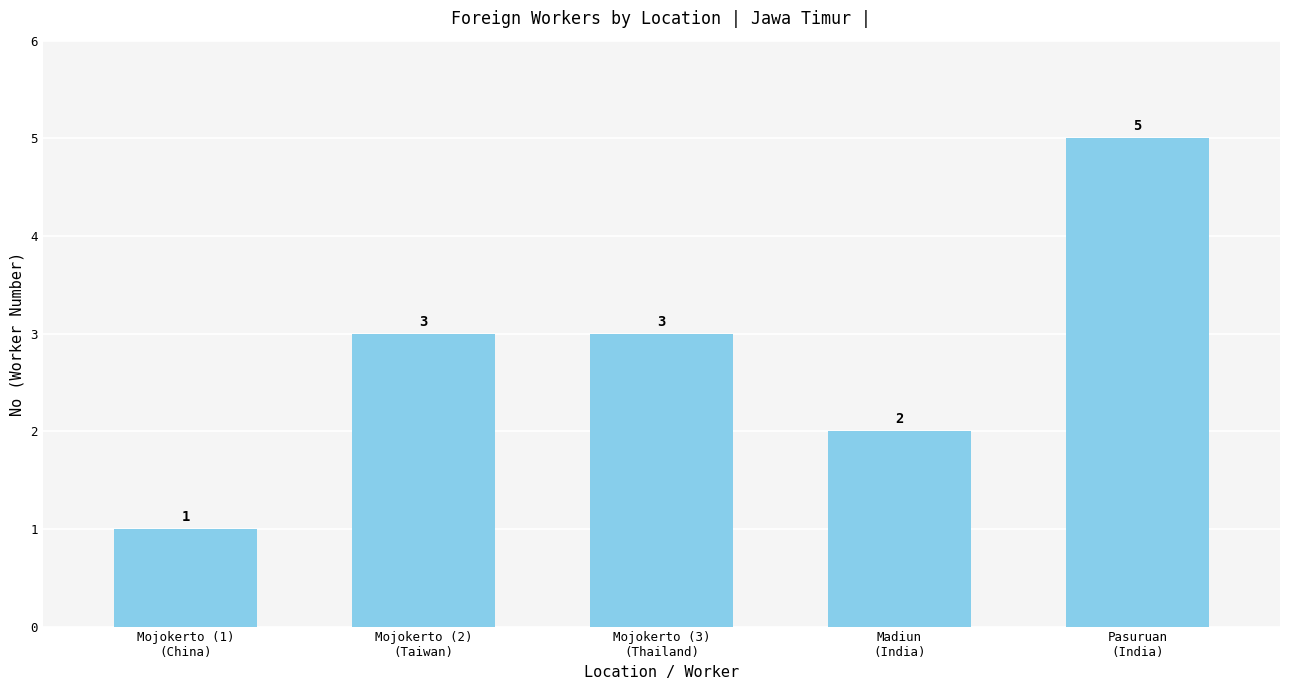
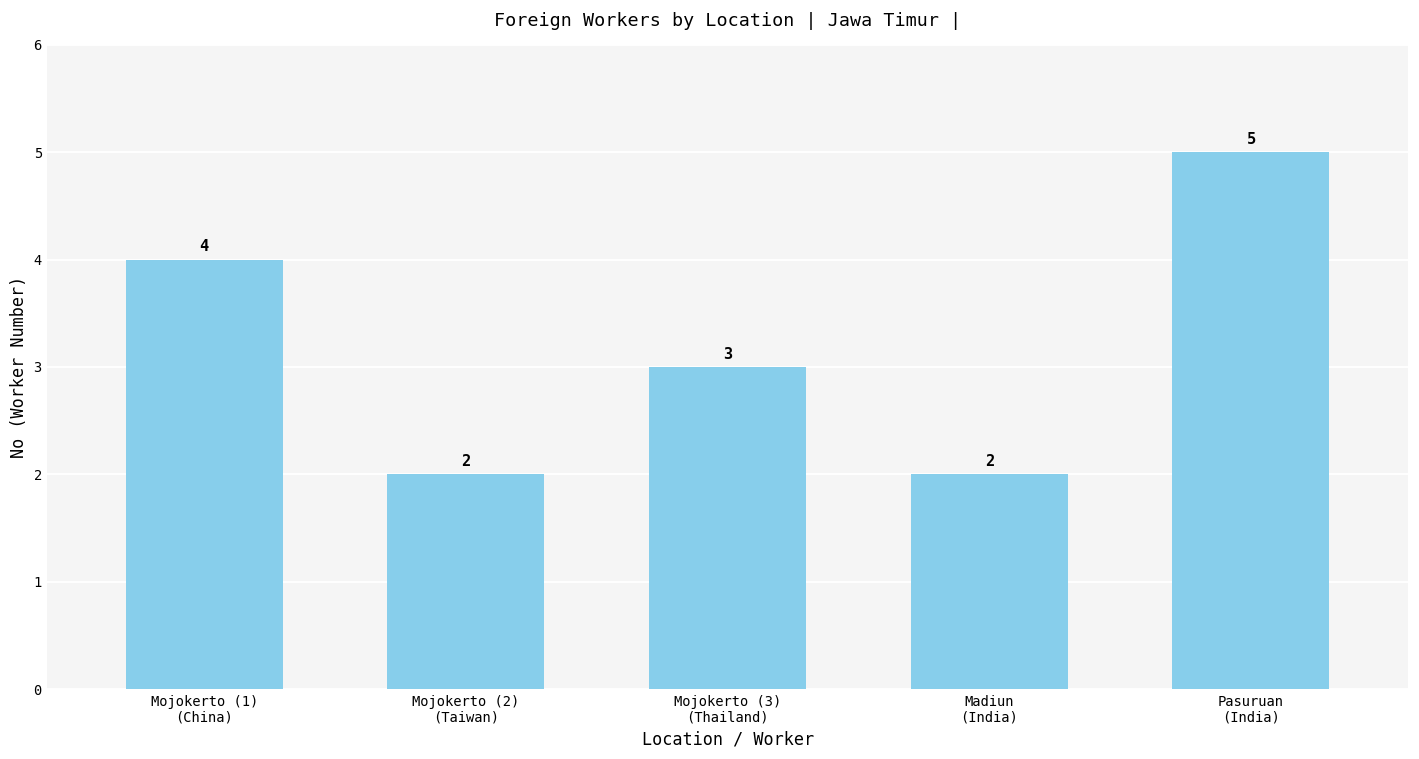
  {
-   "Mojokerto (1) (China)": 1,
-   "Mojokerto (2) (Taiwan)": 3,
+   "Mojokerto (1) (China)": 4,
+   "Mojokerto (2) (Taiwan)": 2,
    "Mojokerto (3) (Thailand)": 3,
    "Madiun (India)": 2,
    "Pasuruan (India)": 5
  }
